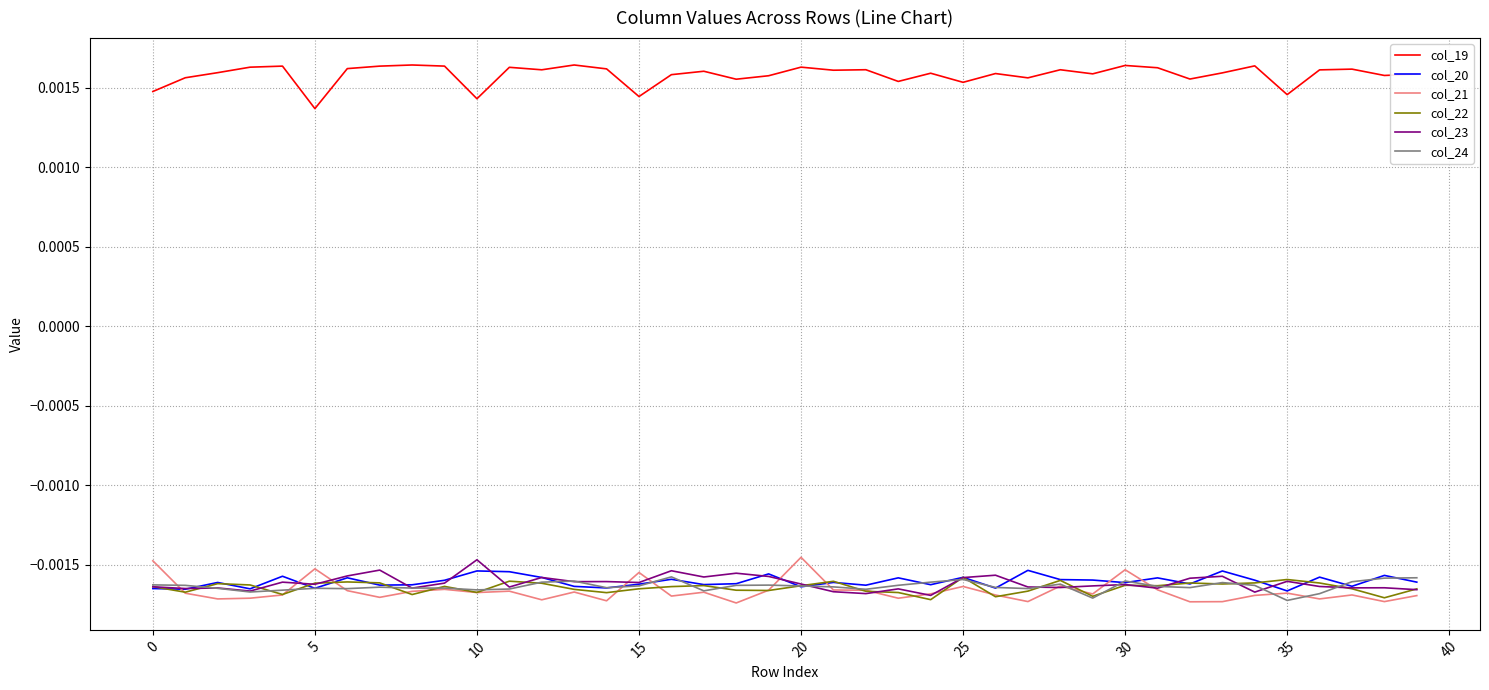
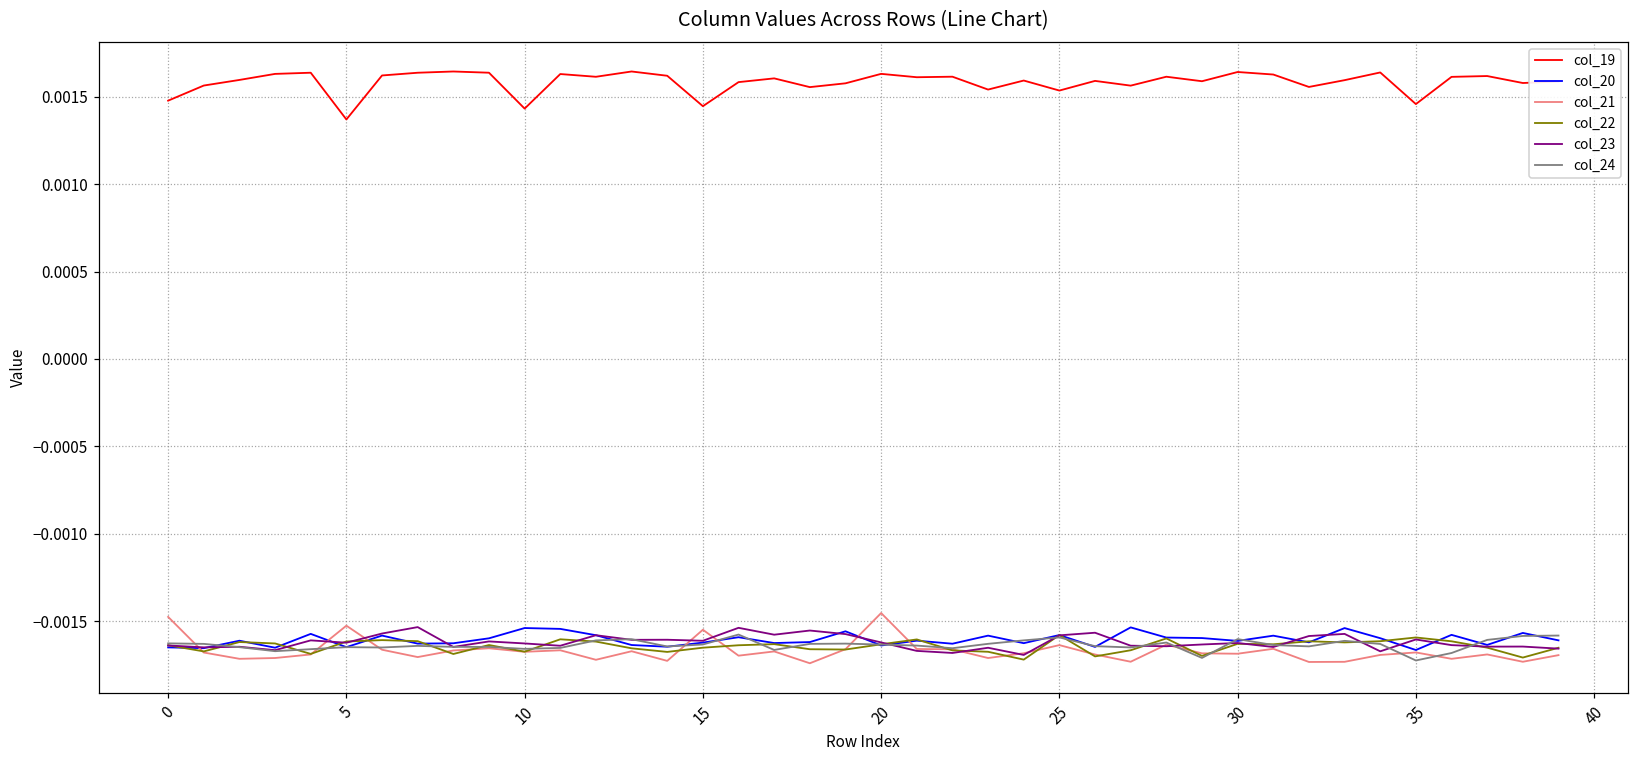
  {
    "col_19": {
      "0": 0.00148,
      "5": 0.00137,
      "10": 0.00143,
      "15": 0.00145,
      "20": 0.00163,
      "25": 0.00154,
      "30": 0.00164,
      "35": 0.00146
    },
    "col_20": {
      "10": -0.00154
    },
    "col_21": {
      "0": -0.00148,
      "5": -0.00153,
      "15": -0.00155,
      "20": -0.00145,
      "25": -0.00164,
-     "30": -0.00153
+     "30": -0.00169
    },
    "col_22": {
      "15": -0.00165
    },
    "col_23": {
-     "10": -0.00147
+     "10": -0.00163
    },
    "col_24": {
      "35": -0.00173
    }
  }
